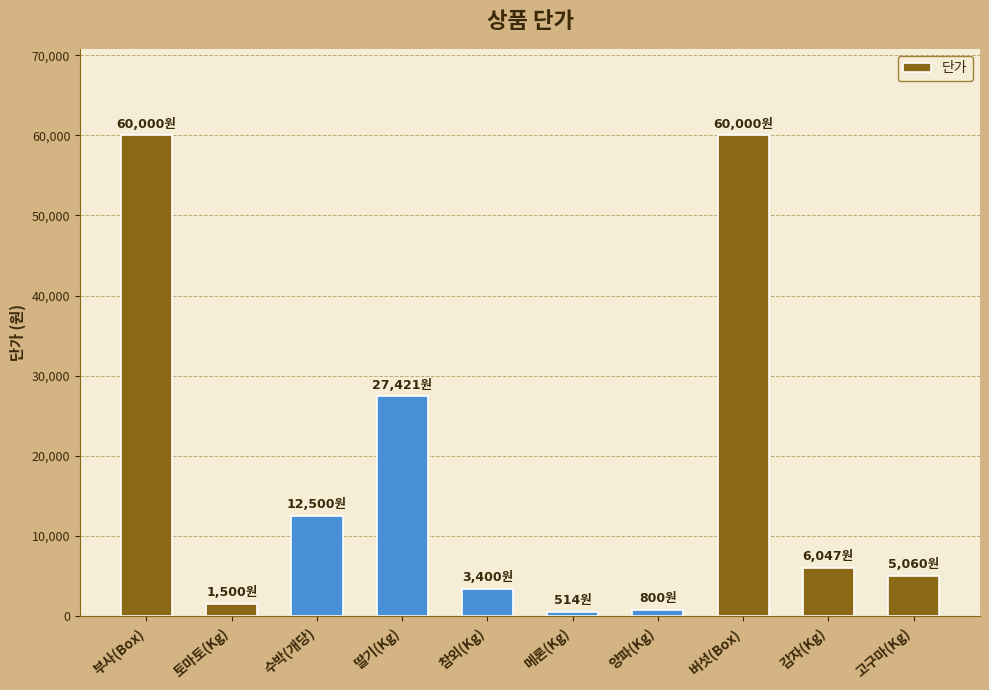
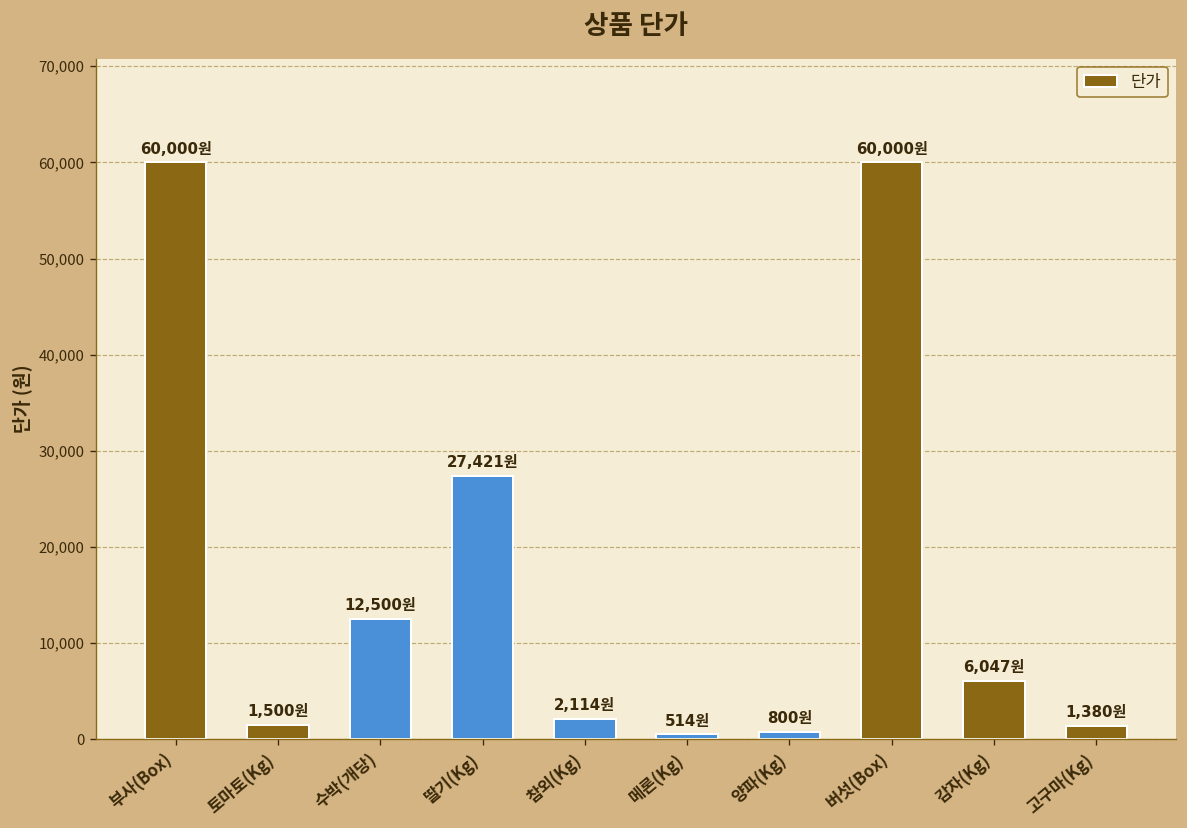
  {
    "부사(Box)": "60,000원",
    "토마토(Kg)": "1,500원",
    "수박(개당)": "12,500원",
    "딸기(Kg)": "27,421원",
-   "참외(Kg)": "3,400원",
+   "참외(Kg)": "2,114원",
    "메론(Kg)": "514원",
    "양파(Kg)": "800원",
    "버섯(Box)": "60,000원",
    "감자(Kg)": "6,047원",
-   "고구마(Kg)": "5,060원"
+   "고구마(Kg)": "1,380원"
  }
